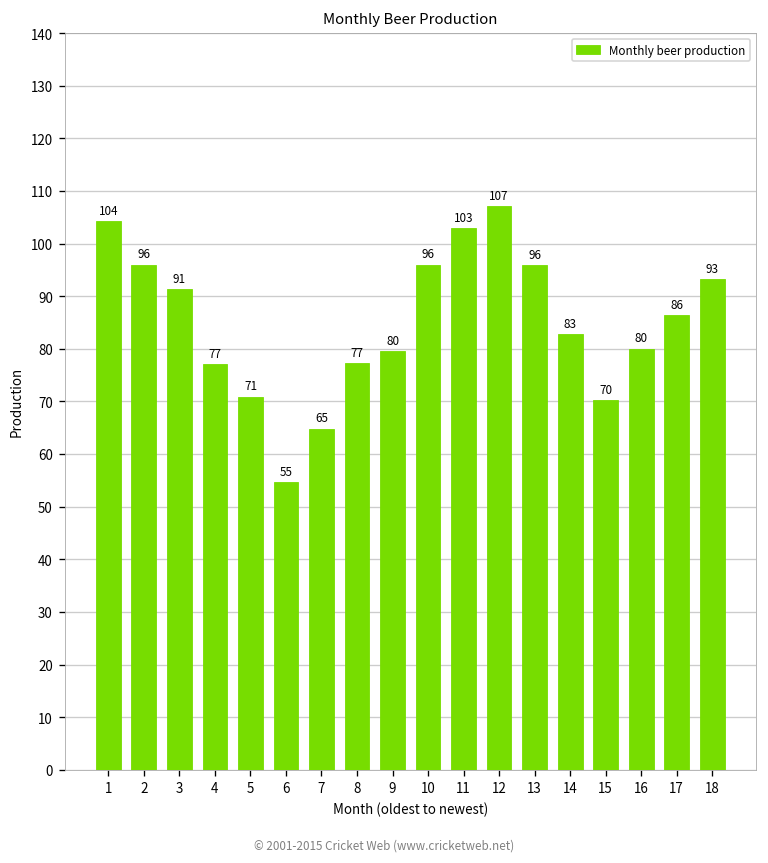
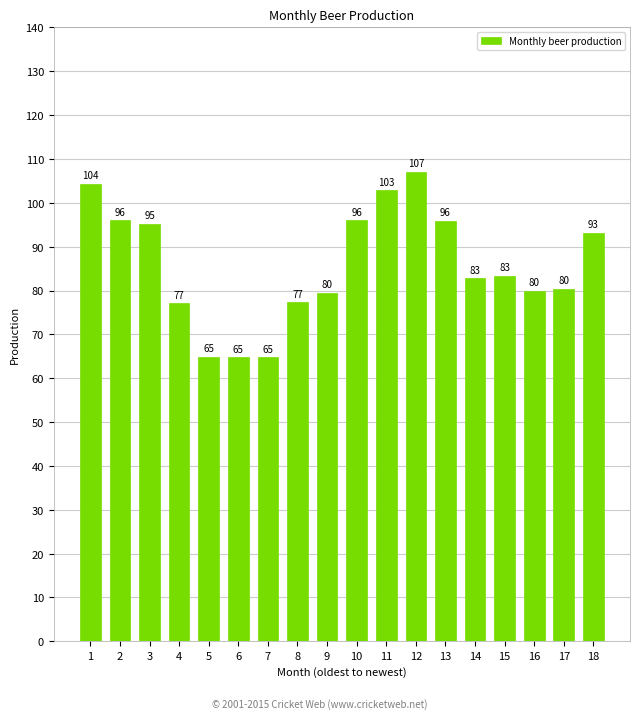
  {
    "1": 104,
    "2": 96,
-   "3": 91,
+   "3": 95,
    "4": 77,
-   "5": 71,
-   "6": 55,
+   "5": 65,
+   "6": 65,
    "7": 65,
    "8": 77,
    "9": 80,
    "10": 96,
    "11": 103,
    "12": 107,
    "13": 96,
    "14": 83,
-   "15": 70,
+   "15": 83,
    "16": 80,
-   "17": 86,
+   "17": 80,
    "18": 93
  }
